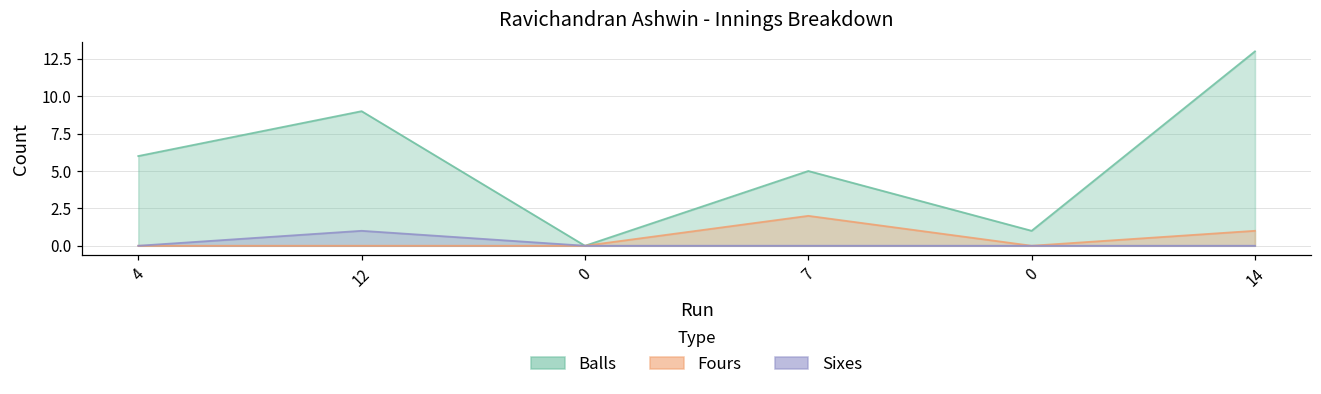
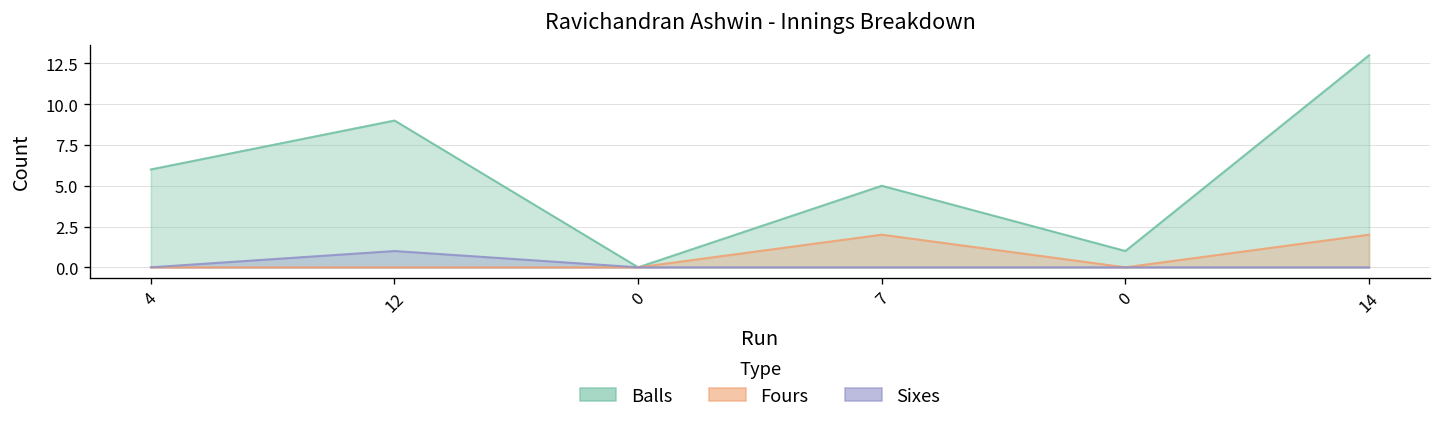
  {
    "Fours": {
      "12": 0,
      "7": 2,
-     "14": 1
+     "14": 2
    }
  }
